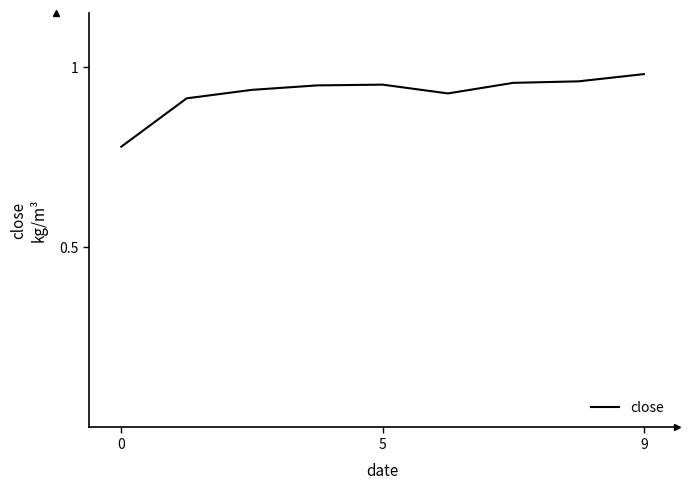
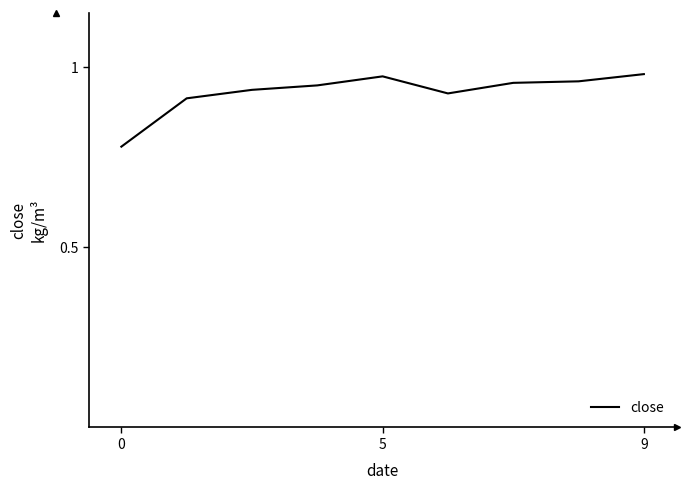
  {
    "0": 0.78,
-   "5": 0.95,
+   "5": 0.98,
    "9": 0.98
  }
